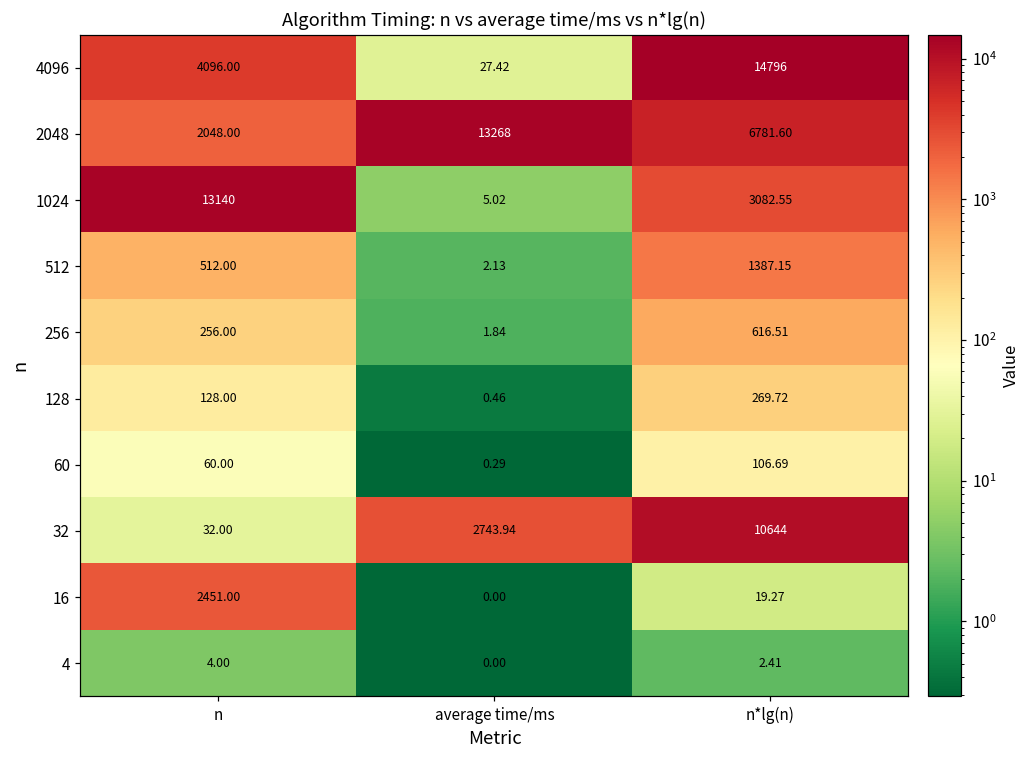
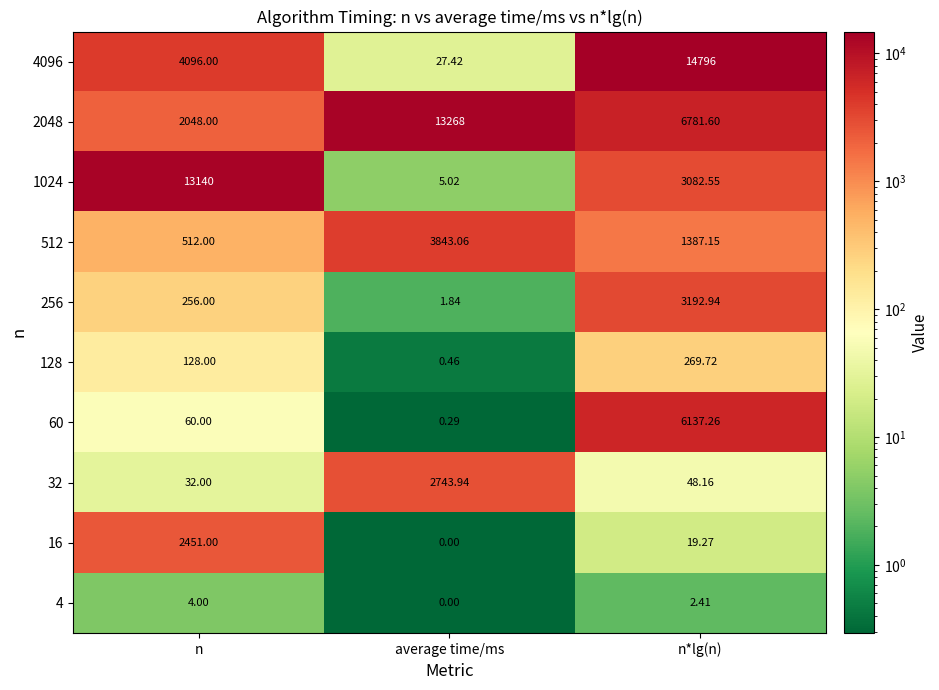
  {
    "4096": {
      "n": 4096.00,
      "average time/ms": 27.42,
      "n*lg(n)": 14796
    },
    "2048": {
      "n": 2048.00,
      "average time/ms": 13268,
      "n*lg(n)": 6781.60
    },
    "1024": {
      "n": 13140,
      "average time/ms": 5.02,
      "n*lg(n)": 3082.55
    },
    "512": {
      "n": 512.00,
-     "average time/ms": 2.13,
+     "average time/ms": 3843.06,
      "n*lg(n)": 1387.15
    },
    "256": {
      "n": 256.00,
      "average time/ms": 1.84,
-     "n*lg(n)": 616.51
+     "n*lg(n)": 3192.94
    },
    "128": {
      "n": 128.00,
      "average time/ms": 0.46,
      "n*lg(n)": 269.72
    },
    "60": {
      "n": 60.00,
      "average time/ms": 0.29,
-     "n*lg(n)": 106.69
+     "n*lg(n)": 6137.26
    },
    "32": {
      "n": 32.00,
      "average time/ms": 2743.94,
-     "n*lg(n)": 10644
+     "n*lg(n)": 48.16
    },
    "16": {
      "n": 2451.00,
      "average time/ms": 0.00,
      "n*lg(n)": 19.27
    },
    "4": {
      "n": 4.00,
      "average time/ms": 0.00,
      "n*lg(n)": 2.41
    }
  }
